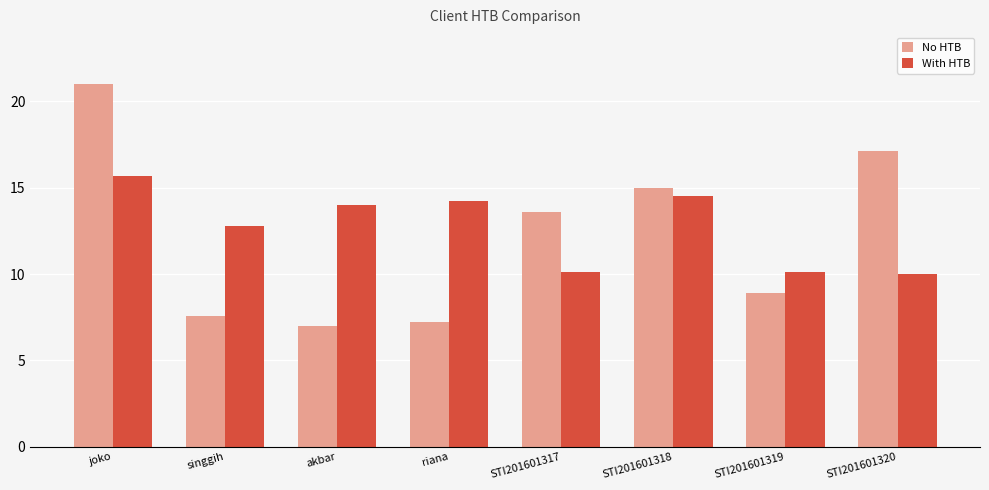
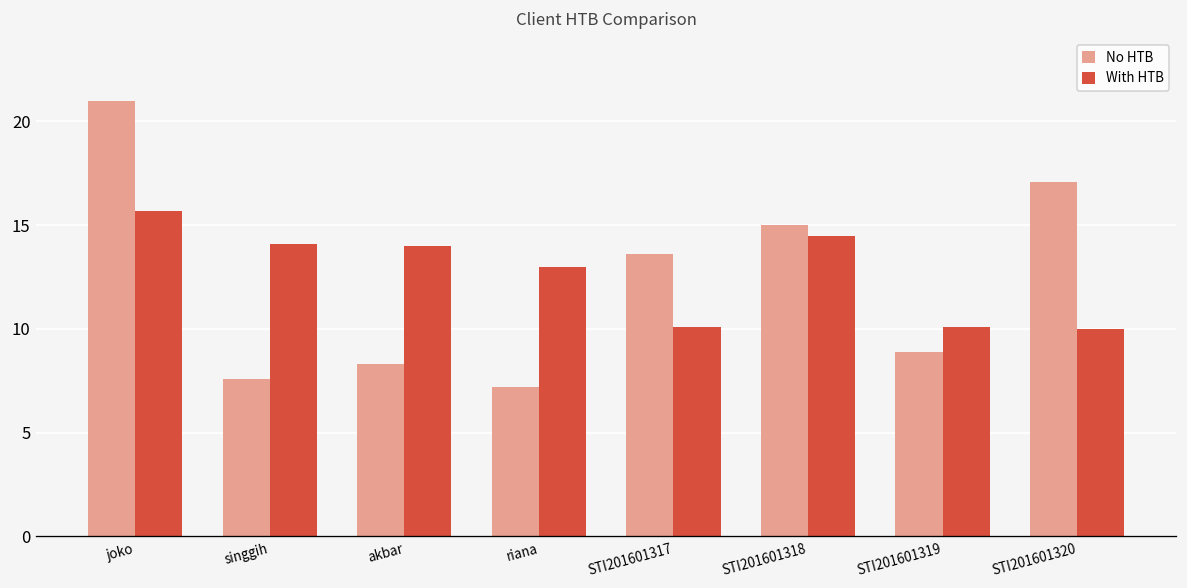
  {
    "No HTB": {
      "joko": 21.0,
      "singgih": 7.6,
-     "akbar": 7.0,
+     "akbar": 8.3,
      "riana": 7.2,
      "STI201601317": 13.6,
      "STI201601318": 15.0,
      "STI201601319": 8.9,
      "STI201601320": 17.1
    },
    "With HTB": {
      "joko": 15.7,
-     "singgih": 12.8,
+     "singgih": 14.1,
      "akbar": 14.0,
-     "riana": 14.2,
+     "riana": 13.0,
      "STI201601317": 10.1,
      "STI201601318": 14.5,
      "STI201601319": 10.1,
      "STI201601320": 10.0
    }
  }
